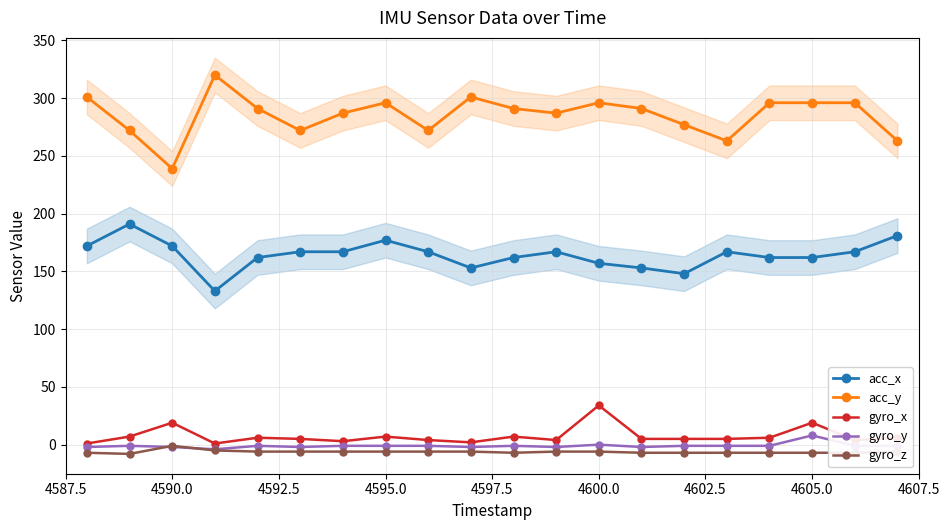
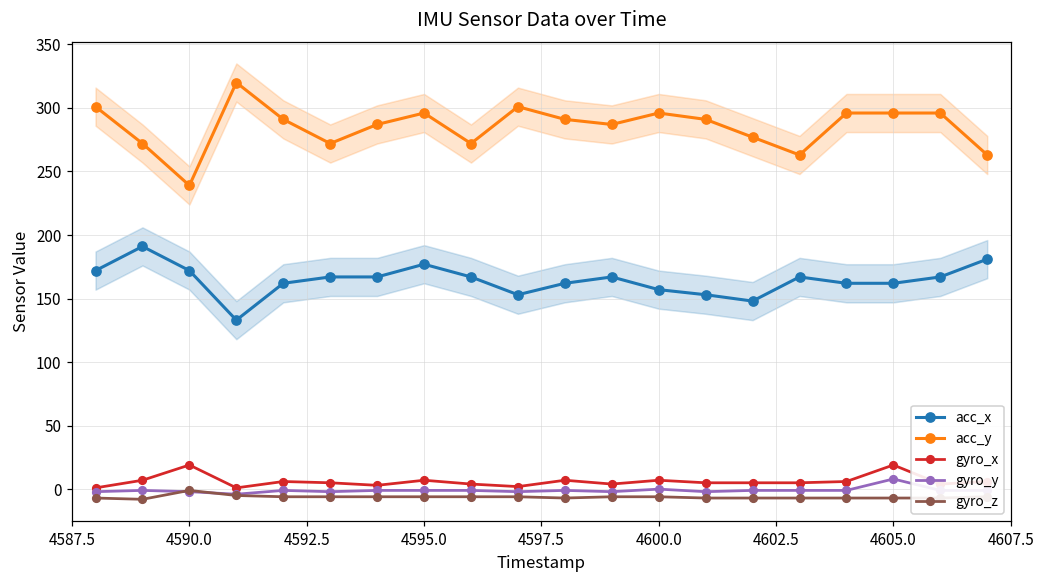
  {
    "gyro_x": {
      "4590.0": 19,
      "4595.0": 7,
-     "4600.0": 34,
+     "4600.0": 7,
      "4605.0": 19
    },
    "gyro_y": {
      "4595.0": -1,
      "4600.0": 0,
      "4605.0": 8
    },
    "gyro_z": {
      "4595.0": -6,
      "4600.0": -6,
      "4605.0": -7
    }
  }
